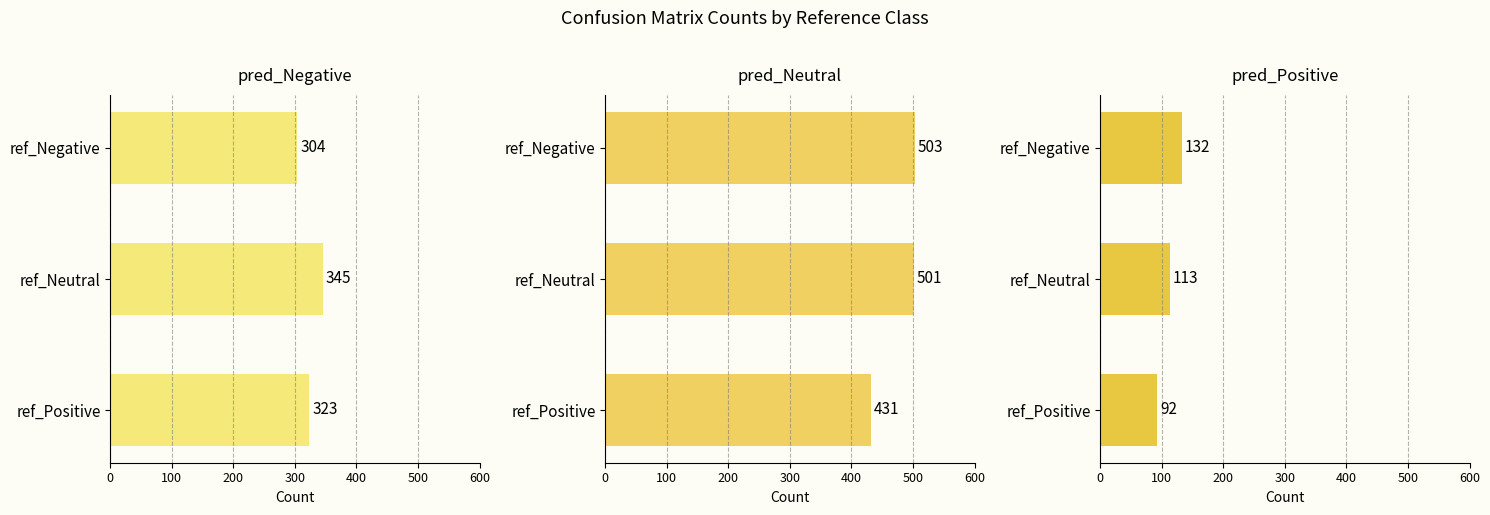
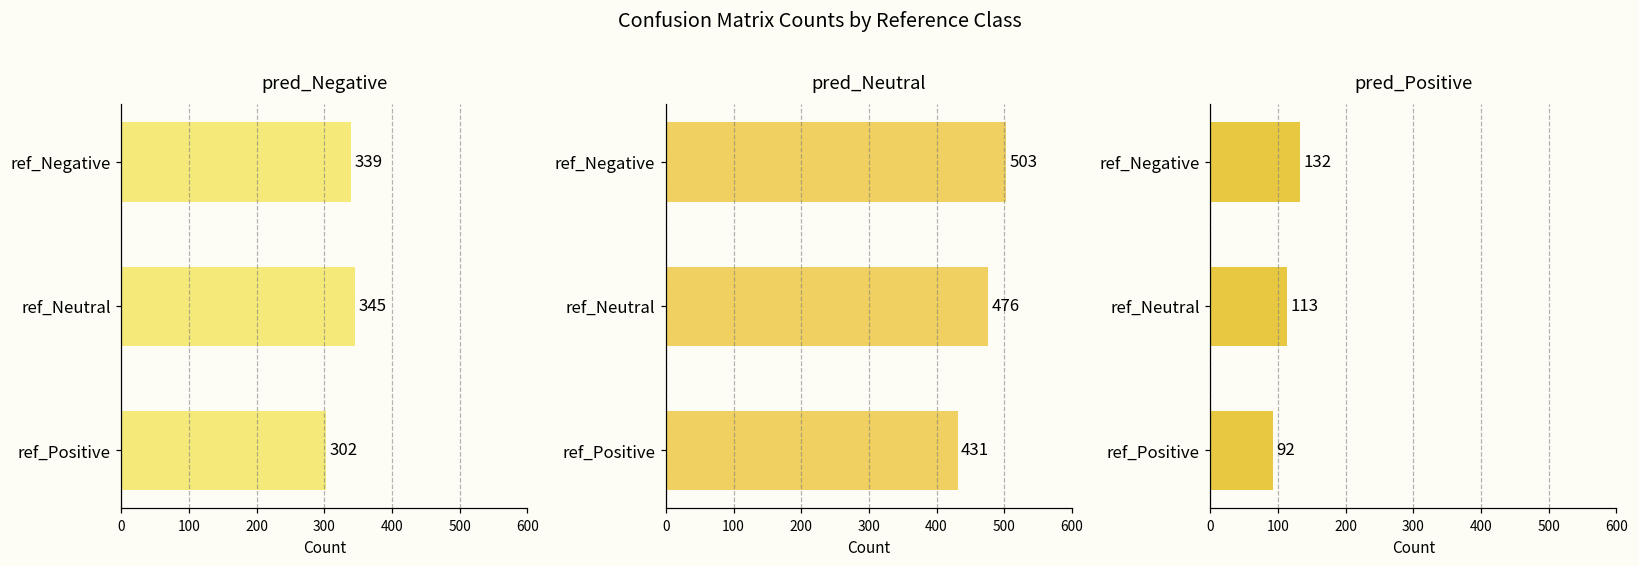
  {
    "pred_Negative": {
-     "ref_Negative": 304,
+     "ref_Negative": 339,
      "ref_Neutral": 345,
-     "ref_Positive": 323
+     "ref_Positive": 302
    },
    "pred_Neutral": {
      "ref_Negative": 503,
-     "ref_Neutral": 501,
+     "ref_Neutral": 476,
      "ref_Positive": 431
    },
    "pred_Positive": {
      "ref_Negative": 132,
      "ref_Neutral": 113,
      "ref_Positive": 92
    }
  }
